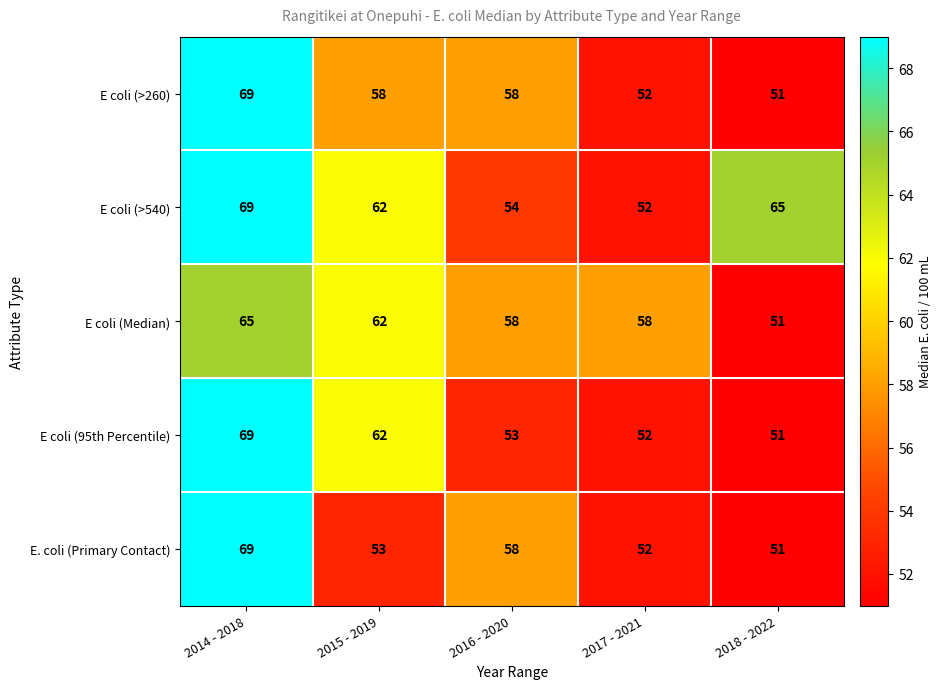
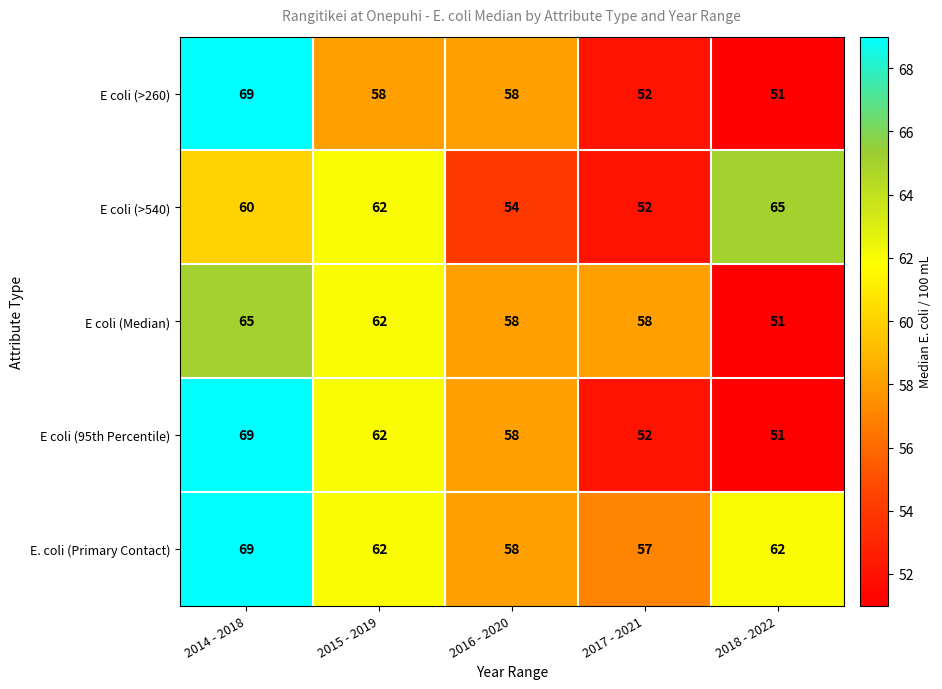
  {
    "E coli (>260)": {
      "2014 - 2018": 69,
      "2015 - 2019": 58,
      "2016 - 2020": 58,
      "2017 - 2021": 52,
      "2018 - 2022": 51
    },
    "E coli (>540)": {
-     "2014 - 2018": 69,
+     "2014 - 2018": 60,
      "2015 - 2019": 62,
      "2016 - 2020": 54,
      "2017 - 2021": 52,
      "2018 - 2022": 65
    },
    "E coli (Median)": {
      "2014 - 2018": 65,
      "2015 - 2019": 62,
      "2016 - 2020": 58,
      "2017 - 2021": 58,
      "2018 - 2022": 51
    },
    "E coli (95th Percentile)": {
      "2014 - 2018": 69,
      "2015 - 2019": 62,
-     "2016 - 2020": 53,
+     "2016 - 2020": 58,
      "2017 - 2021": 52,
      "2018 - 2022": 51
    },
    "E. coli (Primary Contact)": {
      "2014 - 2018": 69,
-     "2015 - 2019": 53,
+     "2015 - 2019": 62,
      "2016 - 2020": 58,
-     "2017 - 2021": 52,
-     "2018 - 2022": 51
+     "2017 - 2021": 57,
+     "2018 - 2022": 62
    }
  }
